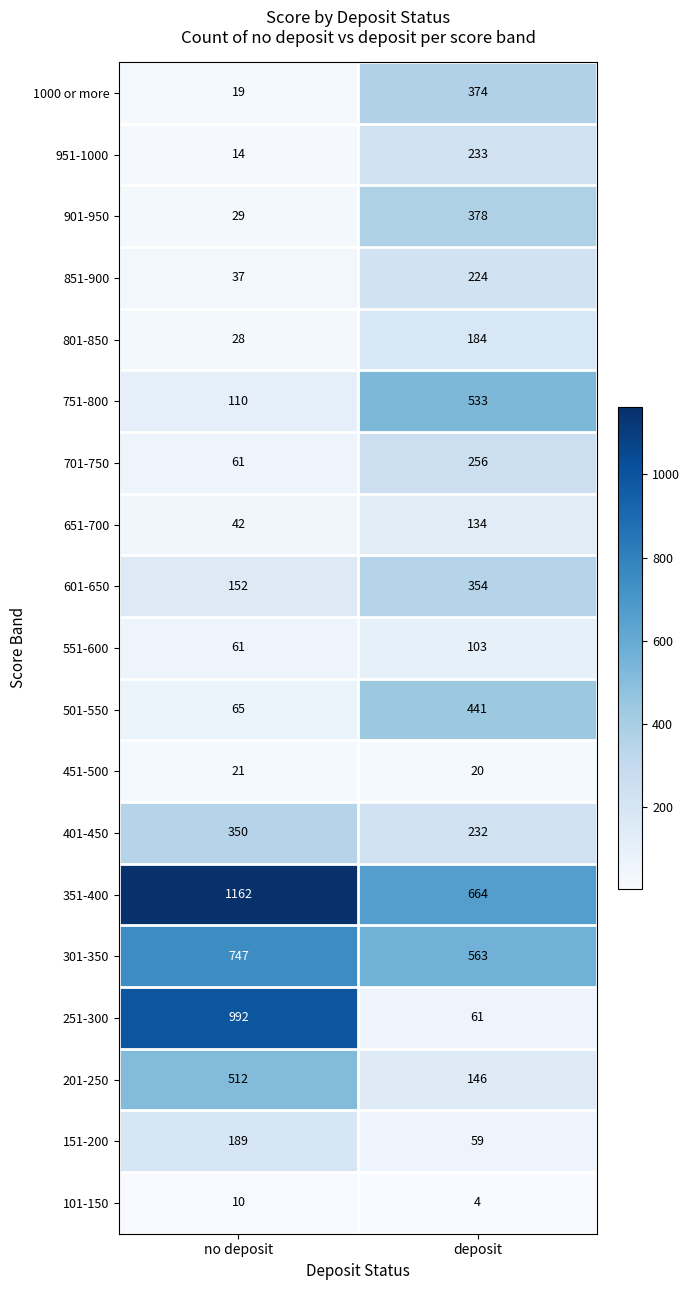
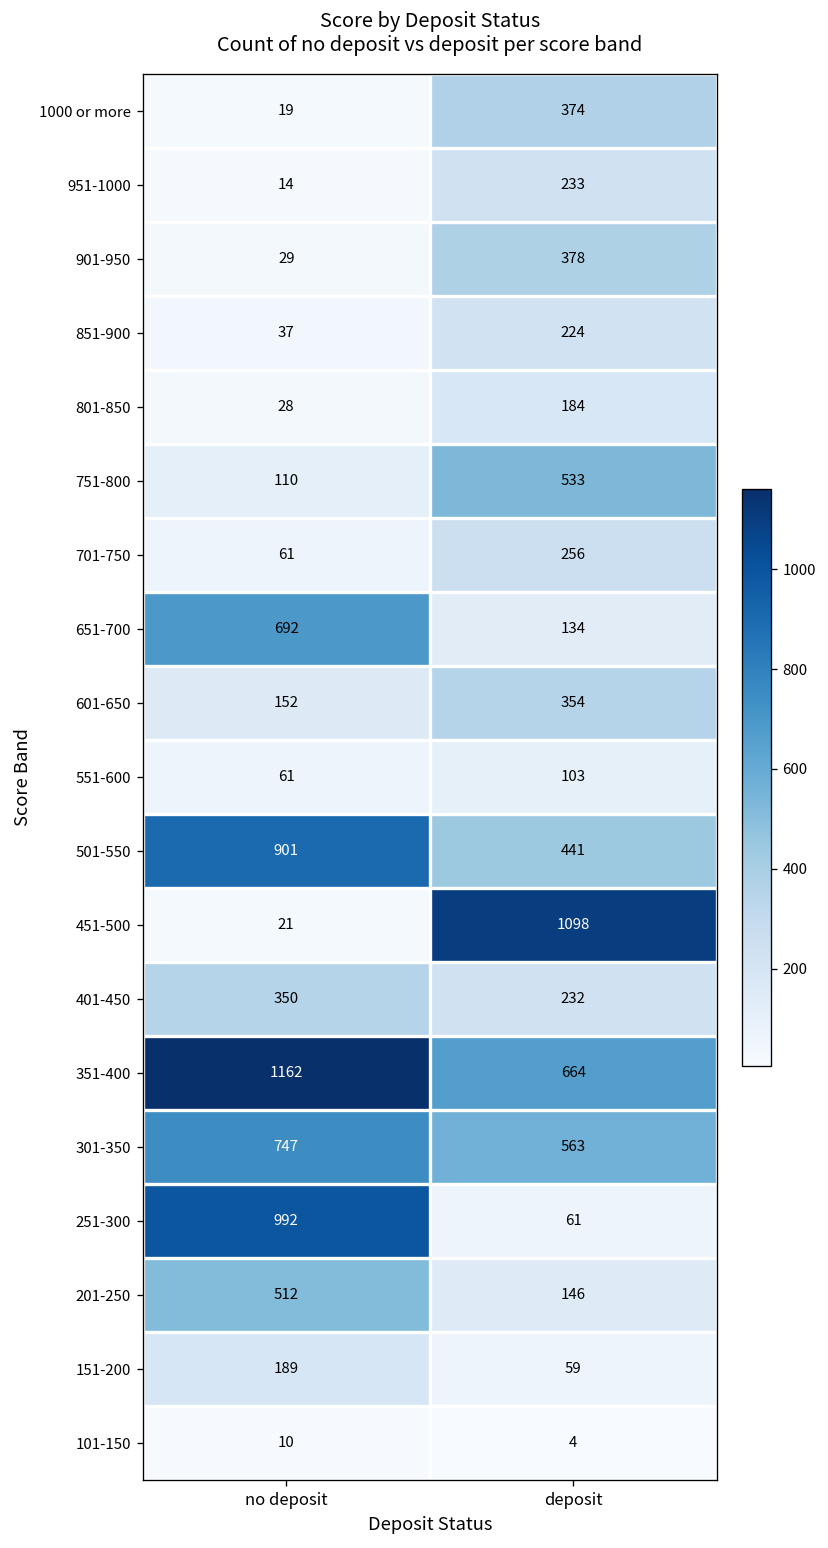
  {
    "1000 or more": {
      "no deposit": 19,
      "deposit": 374
    },
    "951-1000": {
      "no deposit": 14,
      "deposit": 233
    },
    "901-950": {
      "no deposit": 29,
      "deposit": 378
    },
    "851-900": {
      "no deposit": 37,
      "deposit": 224
    },
    "801-850": {
      "no deposit": 28,
      "deposit": 184
    },
    "751-800": {
      "no deposit": 110,
      "deposit": 533
    },
    "701-750": {
      "no deposit": 61,
      "deposit": 256
    },
    "651-700": {
-     "no deposit": 42,
+     "no deposit": 692,
      "deposit": 134
    },
    "601-650": {
      "no deposit": 152,
      "deposit": 354
    },
    "551-600": {
      "no deposit": 61,
      "deposit": 103
    },
    "501-550": {
-     "no deposit": 65,
+     "no deposit": 901,
      "deposit": 441
    },
    "451-500": {
      "no deposit": 21,
-     "deposit": 20
+     "deposit": 1098
    },
    "401-450": {
      "no deposit": 350,
      "deposit": 232
    },
    "351-400": {
      "no deposit": 1162,
      "deposit": 664
    },
    "301-350": {
      "no deposit": 747,
      "deposit": 563
    },
    "251-300": {
      "no deposit": 992,
      "deposit": 61
    },
    "201-250": {
      "no deposit": 512,
      "deposit": 146
    },
    "151-200": {
      "no deposit": 189,
      "deposit": 59
    },
    "101-150": {
      "no deposit": 10,
      "deposit": 4
    }
  }
